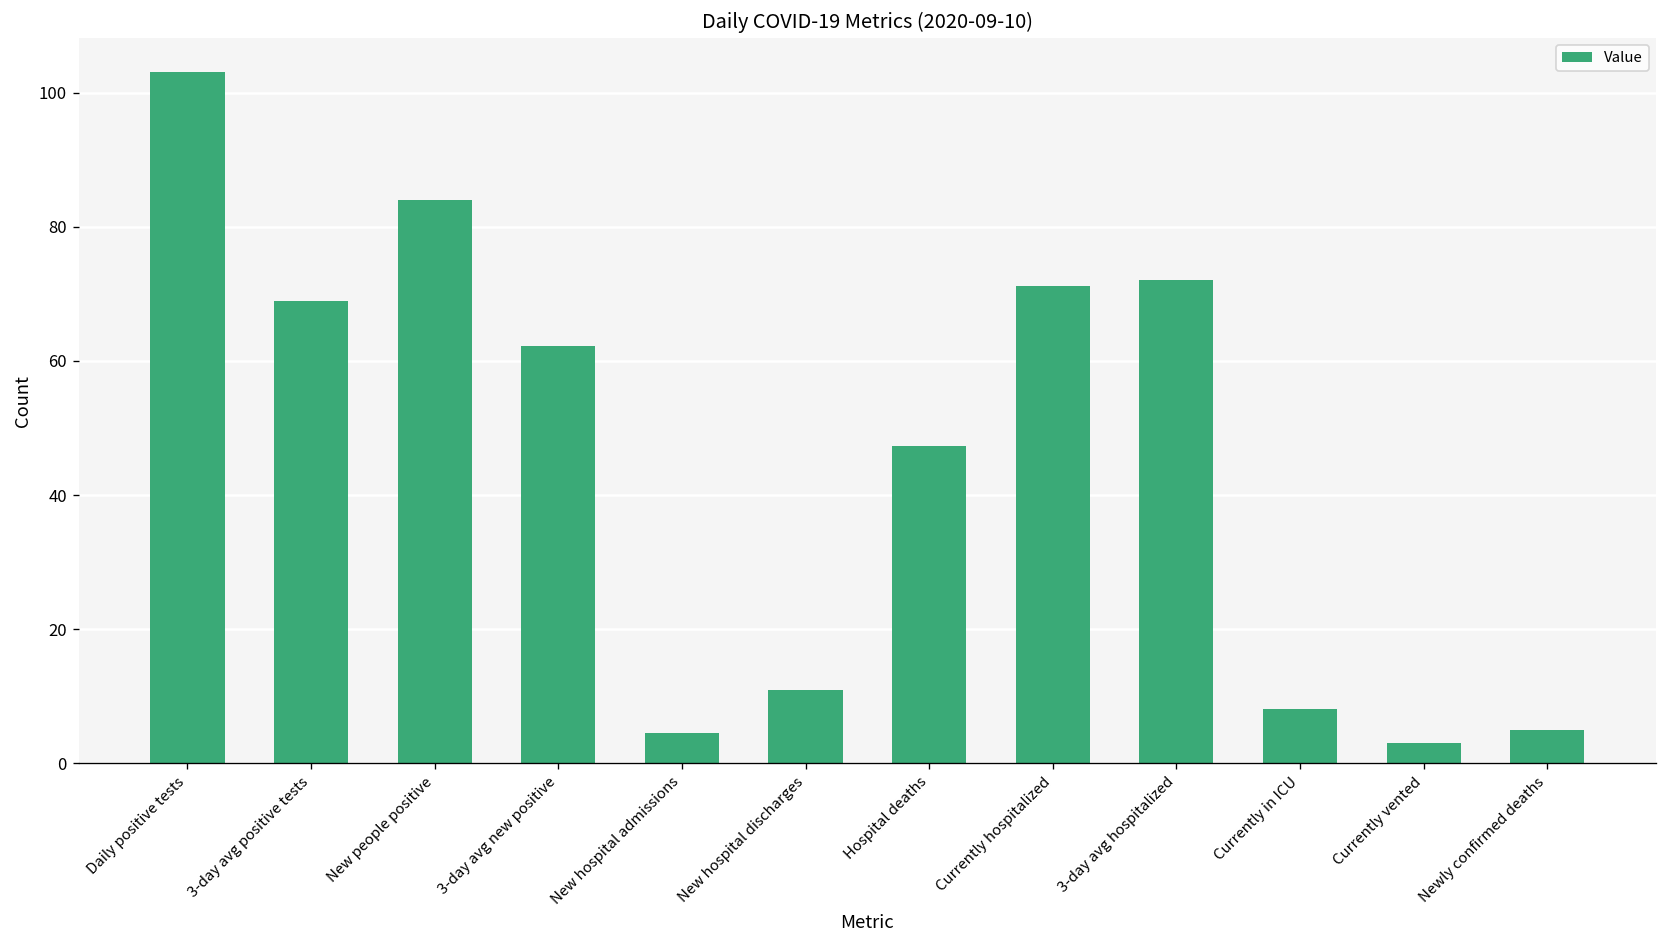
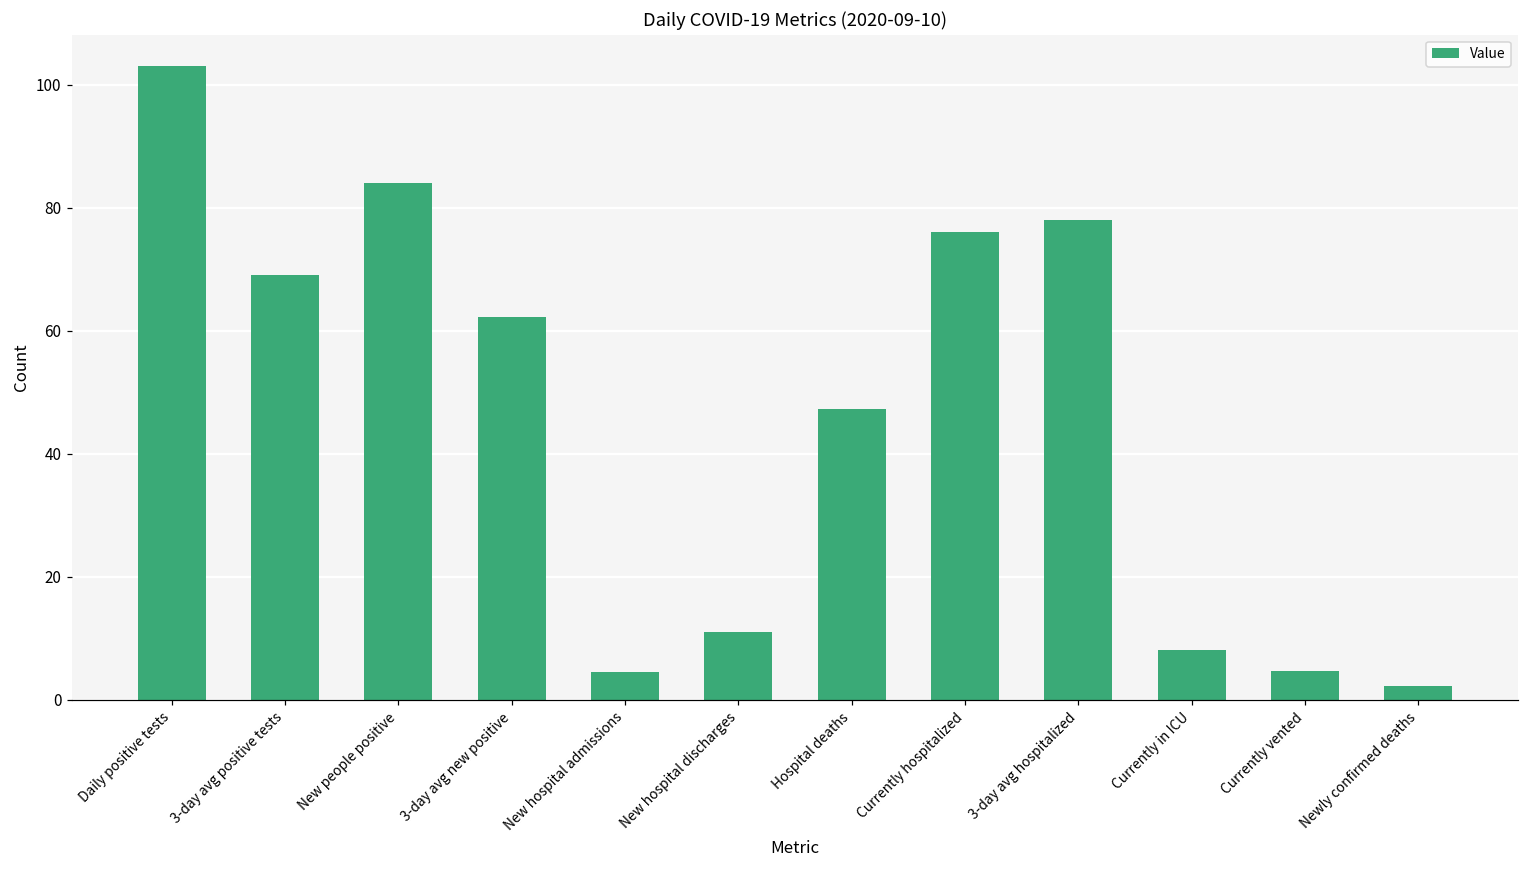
  {
    "Daily positive tests": 103,
    "3-day avg positive tests": 69,
    "New people positive": 84,
    "3-day avg new positive": 62,
    "New hospital admissions": 5,
    "New hospital discharges": 11,
    "Hospital deaths": 47,
-   "Currently hospitalized": 71,
-   "3-day avg hospitalized": 72,
+   "Currently hospitalized": 76,
+   "3-day avg hospitalized": 78,
    "Currently in ICU": 8,
-   "Currently vented": 3,
-   "Newly confirmed deaths": 5
+   "Currently vented": 5,
+   "Newly confirmed deaths": 2
  }
